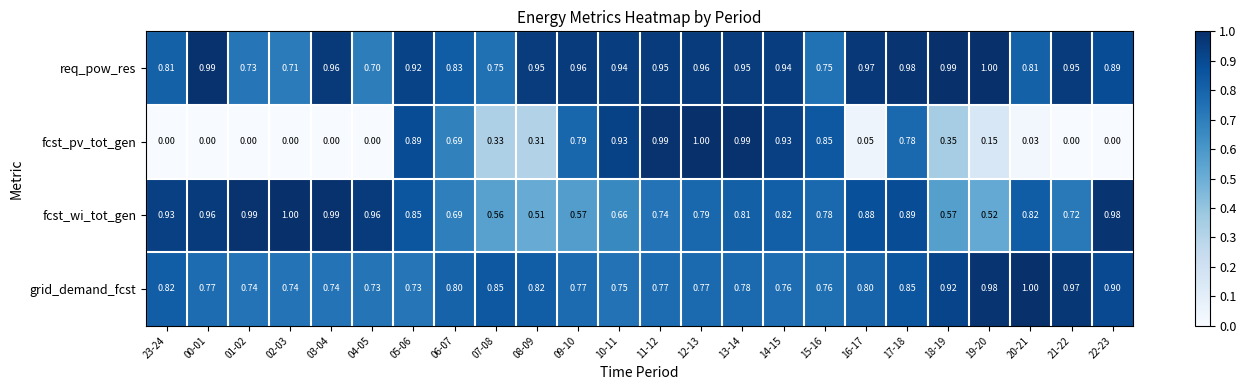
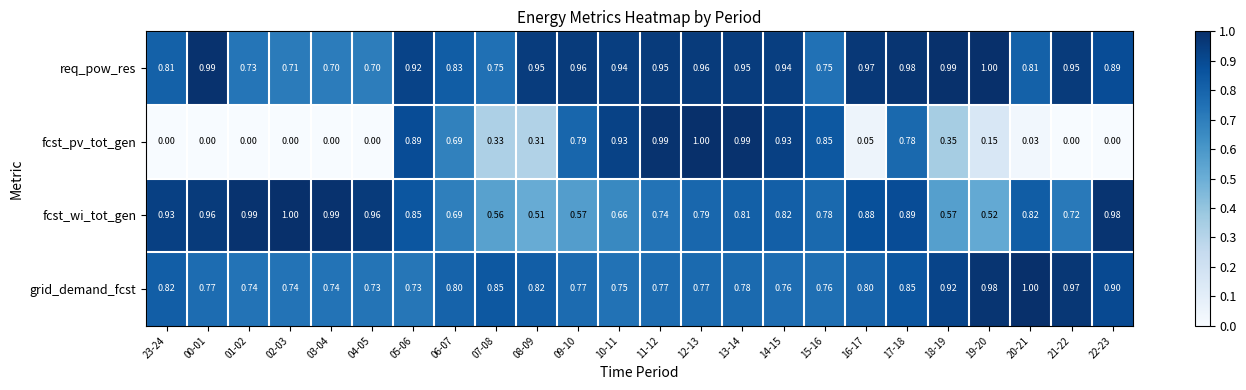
  {
    "req_pow_res": {
      "23-24": 0.81,
      "00-01": 0.99,
      "01-02": 0.73,
      "02-03": 0.71,
-     "03-04": 0.96,
+     "03-04": 0.70,
      "04-05": 0.70,
      "05-06": 0.92,
      "06-07": 0.83,
      "07-08": 0.75,
      "08-09": 0.95,
      "09-10": 0.96,
      "10-11": 0.94,
      "11-12": 0.95,
      "12-13": 0.96,
      "13-14": 0.95,
      "14-15": 0.94,
      "15-16": 0.75,
      "16-17": 0.97,
      "17-18": 0.98,
      "18-19": 0.99,
      "19-20": 1.00,
      "20-21": 0.81,
      "21-22": 0.95,
      "22-23": 0.89
    },
    "fcst_pv_tot_gen": {
      "23-24": 0.00,
      "00-01": 0.00,
      "01-02": 0.00,
      "02-03": 0.00,
      "03-04": 0.00,
      "04-05": 0.00,
      "05-06": 0.89,
      "06-07": 0.69,
      "07-08": 0.33,
      "08-09": 0.31,
      "09-10": 0.79,
      "10-11": 0.93,
      "11-12": 0.99,
      "12-13": 1.00,
      "13-14": 0.99,
      "14-15": 0.93,
      "15-16": 0.85,
      "16-17": 0.05,
      "17-18": 0.78,
      "18-19": 0.35,
      "19-20": 0.15,
      "20-21": 0.03,
      "21-22": 0.00,
      "22-23": 0.00
    },
    "fcst_wi_tot_gen": {
      "23-24": 0.93,
      "00-01": 0.96,
      "01-02": 0.99,
      "02-03": 1.00,
      "03-04": 0.99,
      "04-05": 0.96,
      "05-06": 0.85,
      "06-07": 0.69,
      "07-08": 0.56,
      "08-09": 0.51,
      "09-10": 0.57,
      "10-11": 0.66,
      "11-12": 0.74,
      "12-13": 0.79,
      "13-14": 0.81,
      "14-15": 0.82,
      "15-16": 0.78,
      "16-17": 0.88,
      "17-18": 0.89,
      "18-19": 0.57,
      "19-20": 0.52,
      "20-21": 0.82,
      "21-22": 0.72,
      "22-23": 0.98
    },
    "grid_demand_fcst": {
      "23-24": 0.82,
      "00-01": 0.77,
      "01-02": 0.74,
      "02-03": 0.74,
      "03-04": 0.74,
      "04-05": 0.73,
      "05-06": 0.73,
      "06-07": 0.80,
      "07-08": 0.85,
      "08-09": 0.82,
      "09-10": 0.77,
      "10-11": 0.75,
      "11-12": 0.77,
      "12-13": 0.77,
      "13-14": 0.78,
      "14-15": 0.76,
      "15-16": 0.76,
      "16-17": 0.80,
      "17-18": 0.85,
      "18-19": 0.92,
      "19-20": 0.98,
      "20-21": 1.00,
      "21-22": 0.97,
      "22-23": 0.90
    }
  }
